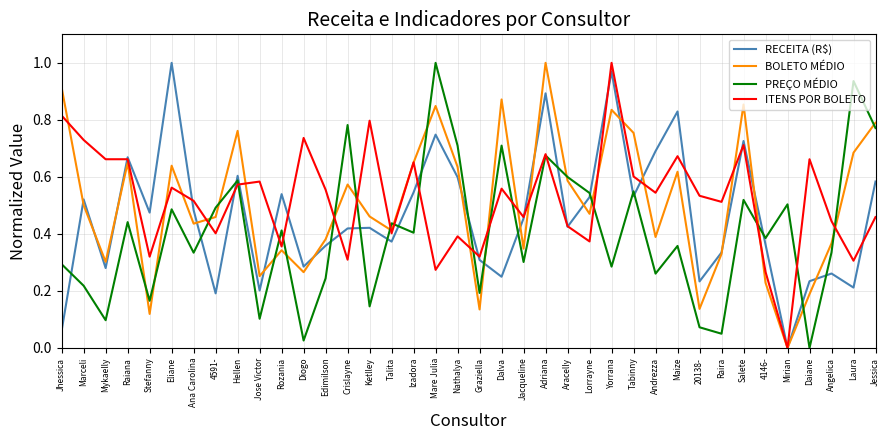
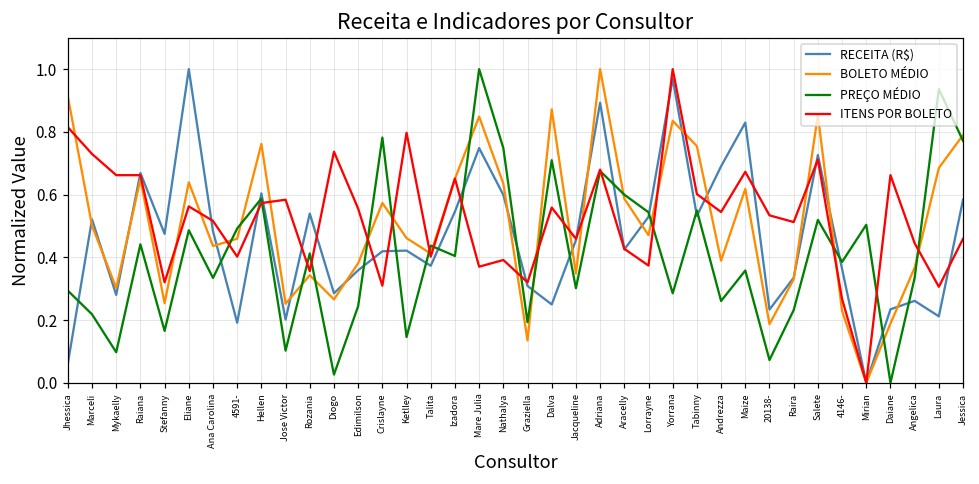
  {
    "RECEITA (R$)": {
      "Jhessica": 0.06,
      "Marceli": 0.52,
      "Mykaelly": 0.28,
      "Stefanny": 0.47,
      "Eliane": 1.00,
      "Ana Carolina": 0.48,
      "4591-": 0.19,
      "Hellen": 0.60,
      "Jose Victor": 0.20,
      "Rozania": 0.54,
      "Diogo": 0.29,
      "Edimilson": 0.36,
      "Crislayne": 0.42,
      "Ketlley": 0.42,
      "Talita": 0.37,
      "Izadora": 0.55,
      "Mare Julia": 0.75,
      "Nathalya": 0.60,
      "Graziella": 0.31,
      "Dalva": 0.25,
      "Adriana": 0.89,
      "Lorrayne": 0.53,
      "Yorrana": 0.97,
      "Tabinny": 0.53,
      "Andrezza": 0.69,
      "Maize": 0.83,
      "20138-": 0.23,
      "Salete": 0.73,
      "4146-": 0.36,
      "Daiane": 0.23,
      "Angelica": 0.26,
      "Laura": 0.21,
      "Jessica": 0.58
    },
    "BOLETO MÉDIO": {
      "Jhessica": 0.91,
      "Marceli": 0.50,
      "Mykaelly": 0.30,
      "Raiana": 0.65,
-     "Stefanny": 0.12,
+     "Stefanny": 0.25,
      "Eliane": 0.64,
      "Ana Carolina": 0.44,
      "4591-": 0.46,
      "Hellen": 0.76,
      "Jose Victor": 0.25,
      "Rozania": 0.34,
      "Diogo": 0.27,
      "Edimilson": 0.38,
      "Crislayne": 0.57,
      "Ketlley": 0.46,
      "Talita": 0.41,
      "Mare Julia": 0.85,
      "Nathalya": 0.64,
      "Graziella": 0.14,
      "Dalva": 0.87,
      "Jacqueline": 0.35,
      "Adriana": 1.00,
      "Aracelly": 0.59,
      "Lorrayne": 0.47,
      "Yorrana": 0.84,
      "Tabinny": 0.75,
      "Andrezza": 0.39,
      "Maize": 0.62,
-     "20138-": 0.14,
+     "20138-": 0.19,
      "4146-": 0.23,
      "Daiane": 0.19,
      "Angelica": 0.37,
      "Laura": 0.68,
      "Jessica": 0.79
    },
    "PREÇO MÉDIO": {
      "Jhessica": 0.29,
      "Marceli": 0.22,
      "Mykaelly": 0.10,
      "Raiana": 0.44,
      "Stefanny": 0.17,
      "Eliane": 0.49,
      "Ana Carolina": 0.33,
      "4591-": 0.49,
      "Hellen": 0.59,
      "Jose Victor": 0.10,
      "Rozania": 0.41,
      "Diogo": 0.03,
      "Edimilson": 0.24,
      "Crislayne": 0.78,
      "Ketlley": 0.15,
      "Talita": 0.44,
      "Izadora": 0.40,
      "Mare Julia": 1.00,
-     "Nathalya": 0.71,
+     "Nathalya": 0.75,
      "Graziella": 0.19,
      "Dalva": 0.71,
      "Jacqueline": 0.30,
      "Aracelly": 0.60,
      "Lorrayne": 0.54,
      "Yorrana": 0.29,
      "Tabinny": 0.55,
      "Andrezza": 0.26,
      "Maize": 0.36,
      "20138-": 0.07,
-     "Raira": 0.05,
+     "Raira": 0.23,
      "Salete": 0.52,
      "4146-": 0.39,
      "Mirian": 0.50,
      "Daiane": 0.00,
      "Angelica": 0.33,
      "Jessica": 0.77
    },
    "ITENS POR BOLETO": {
      "Jhessica": 0.81,
      "Marceli": 0.73,
      "Mykaelly": 0.66,
      "Stefanny": 0.32,
      "Eliane": 0.56,
      "Ana Carolina": 0.52,
      "4591-": 0.40,
      "Hellen": 0.57,
      "Jose Victor": 0.58,
      "Rozania": 0.36,
      "Diogo": 0.74,
      "Edimilson": 0.56,
      "Crislayne": 0.31,
      "Ketlley": 0.80,
      "Talita": 0.40,
-     "Mare Julia": 0.27,
+     "Mare Julia": 0.37,
      "Nathalya": 0.39,
      "Graziella": 0.32,
      "Dalva": 0.56,
      "Lorrayne": 0.37,
      "Yorrana": 1.00,
      "Tabinny": 0.60,
      "Andrezza": 0.54,
      "Maize": 0.67,
      "20138-": 0.53,
      "Raira": 0.51,
      "Salete": 0.71,
      "4146-": 0.27,
      "Daiane": 0.66,
      "Angelica": 0.44,
      "Laura": 0.31,
      "Jessica": 0.46
    }
  }
